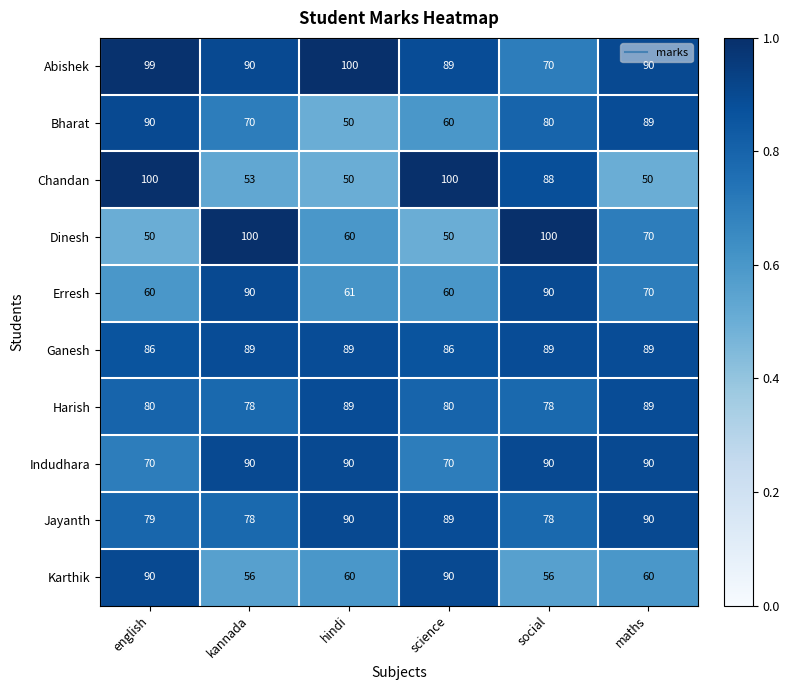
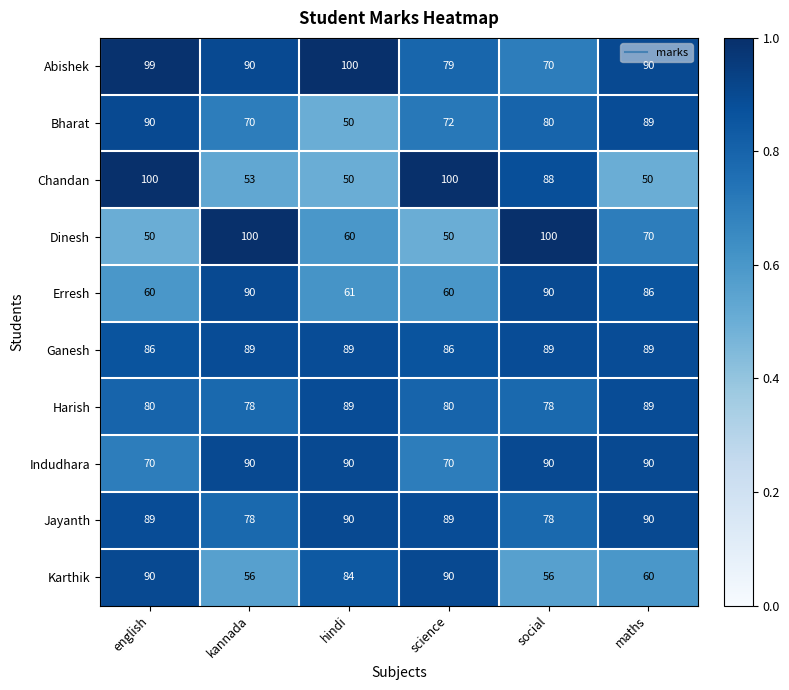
  {
    "Abishek": {
      "english": 99,
      "kannada": 90,
      "hindi": 100,
-     "science": 89,
+     "science": 79,
      "social": 70
    },
    "Bharat": {
      "english": 90,
      "kannada": 70,
      "hindi": 50,
-     "science": 60,
+     "science": 72,
      "social": 80,
      "maths": 89
    },
    "Chandan": {
      "english": 100,
      "kannada": 53,
      "hindi": 50,
      "science": 100,
      "social": 88,
      "maths": 50
    },
    "Dinesh": {
      "english": 50,
      "kannada": 100,
      "hindi": 60,
      "science": 50,
      "social": 100,
      "maths": 70
    },
    "Erresh": {
      "english": 60,
      "kannada": 90,
      "hindi": 61,
      "science": 60,
      "social": 90,
-     "maths": 70
+     "maths": 86
    },
    "Ganesh": {
      "english": 86,
      "kannada": 89,
      "hindi": 89,
      "science": 86,
      "social": 89,
      "maths": 89
    },
    "Harish": {
      "english": 80,
      "kannada": 78,
      "hindi": 89,
      "science": 80,
      "social": 78,
      "maths": 89
    },
    "Indudhara": {
      "english": 70,
      "kannada": 90,
      "hindi": 90,
      "science": 70,
      "social": 90,
      "maths": 90
    },
    "Jayanth": {
-     "english": 79,
+     "english": 89,
      "kannada": 78,
      "hindi": 90,
      "science": 89,
      "social": 78,
      "maths": 90
    },
    "Karthik": {
      "english": 90,
      "kannada": 56,
-     "hindi": 60,
+     "hindi": 84,
      "science": 90,
      "social": 56,
      "maths": 60
    }
  }
